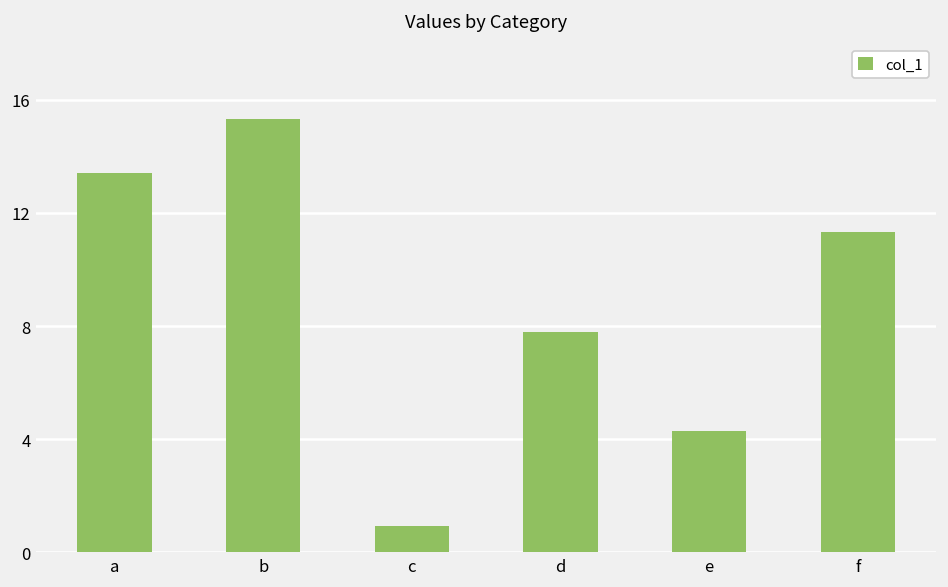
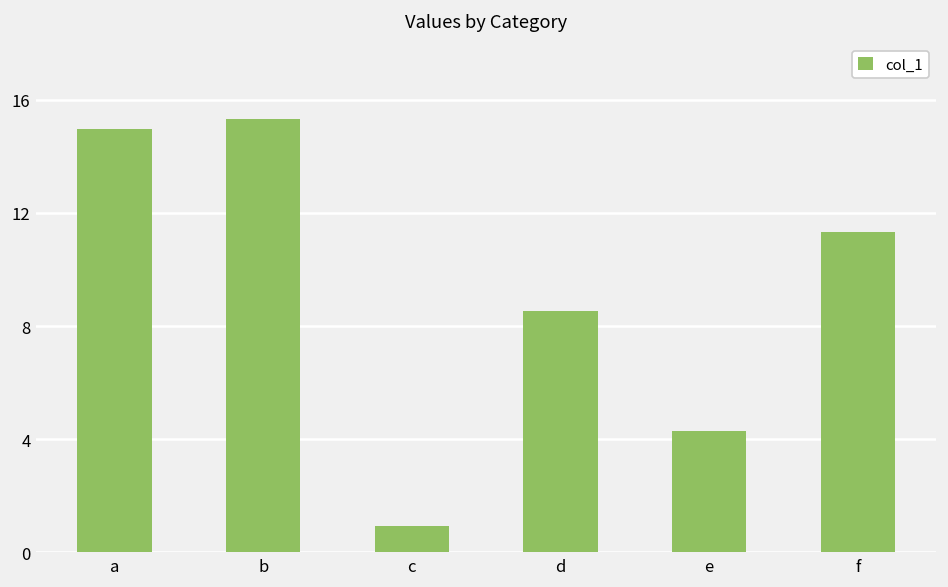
  {
-   "a": 13.4,
+   "a": 15.0,
    "b": 15.3,
    "c": 0.9,
-   "d": 7.8,
+   "d": 8.5,
    "e": 4.3,
    "f": 11.3
  }
